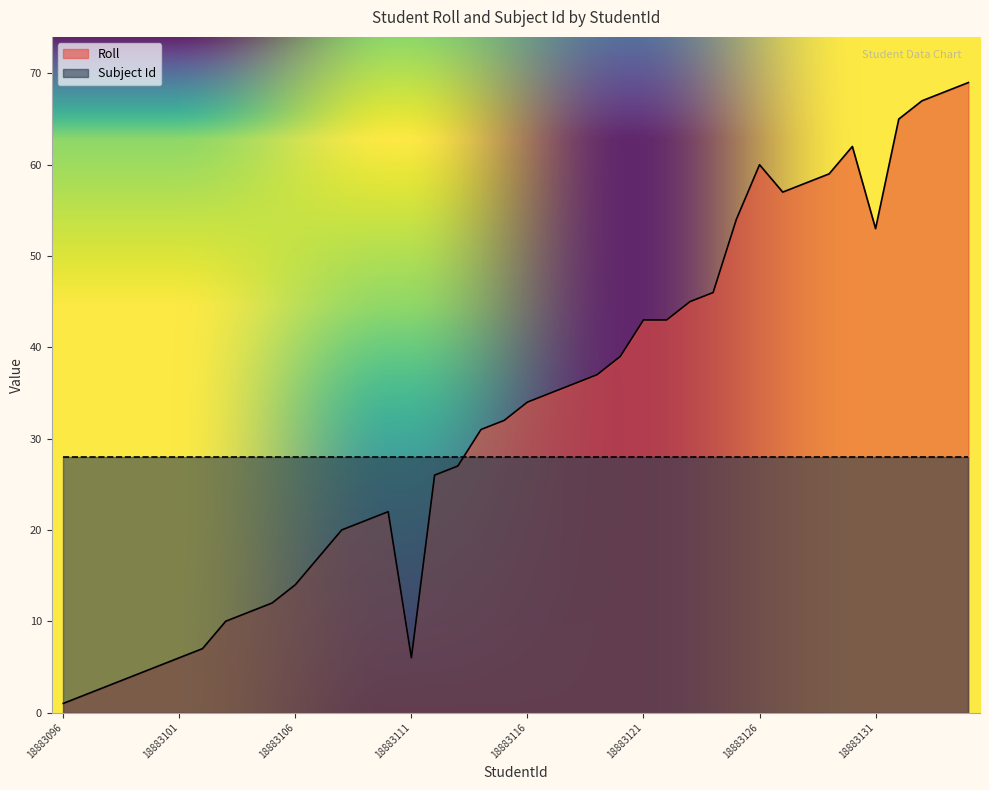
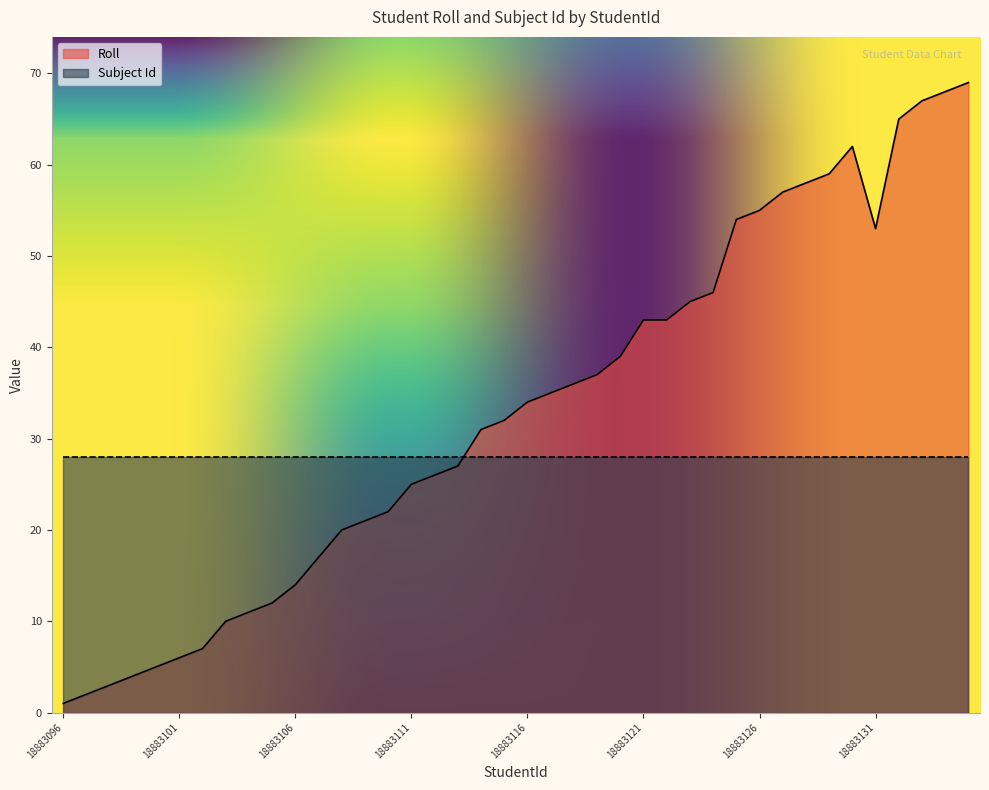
  {
    "Roll": {
      "18883096": 1,
      "18883101": 6,
      "18883106": 14,
-     "18883111": 6,
+     "18883111": 25,
      "18883116": 34,
      "18883121": 43,
-     "18883126": 60,
+     "18883126": 55,
      "18883131": 53
    },
    "Subject Id": {
      "18883096": 28,
      "18883101": 28,
      "18883106": 28,
      "18883111": 28,
      "18883116": 28,
      "18883121": 28,
      "18883126": 28,
      "18883131": 28
    }
  }
